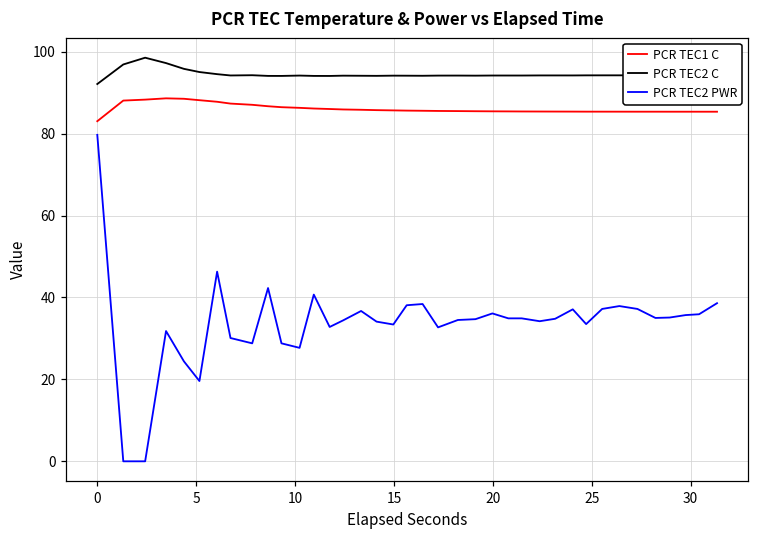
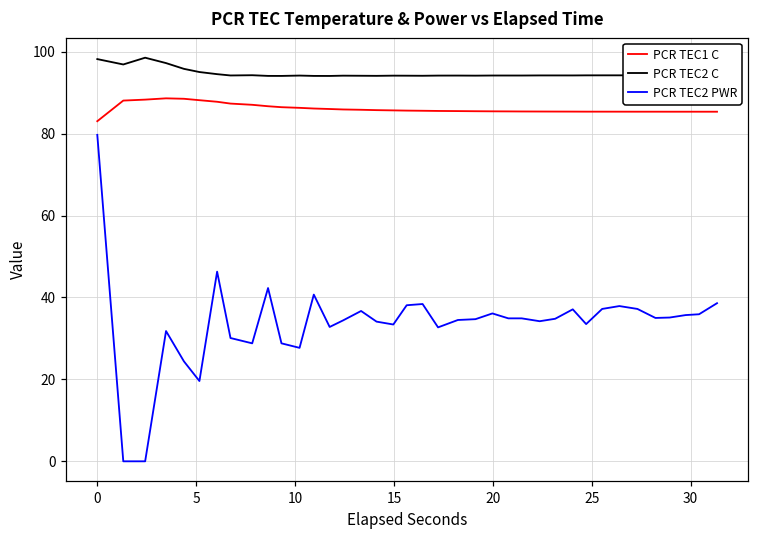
  {
    "PCR TEC1 C": {
      "0": 83
    },
    "PCR TEC2 C": {
-     "0": 92
+     "0": 98
    },
    "PCR TEC2 PWR": {
      "0": 80
    }
  }
